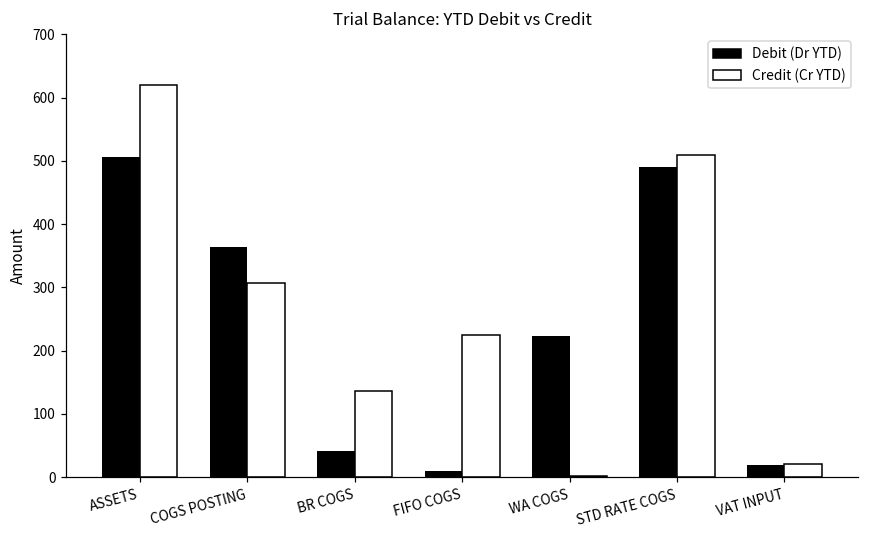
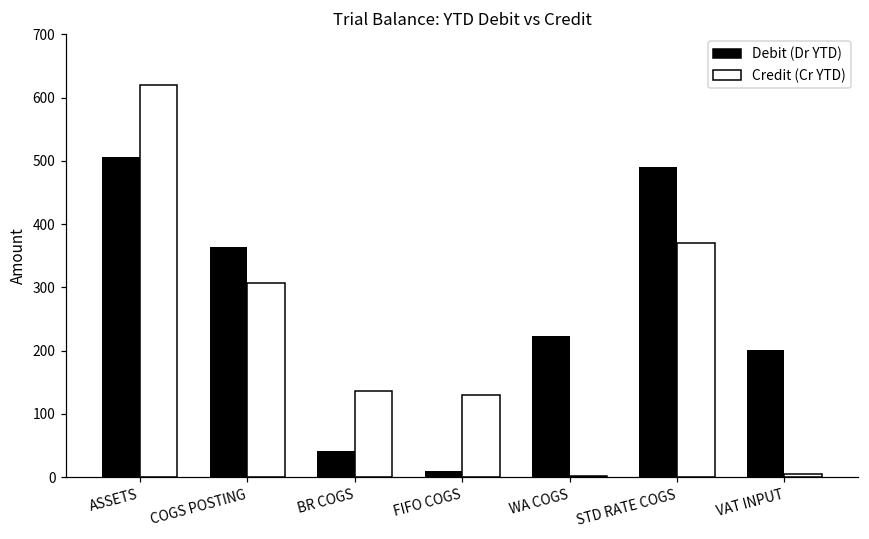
  {
    "Debit (Dr YTD)": {
      "ASSETS": 510,
      "COGS POSTING": 360,
      "BR COGS": 40,
      "FIFO COGS": 10,
      "WA COGS": 220,
      "STD RATE COGS": 490,
-     "VAT INPUT": 20
+     "VAT INPUT": 200
    },
    "Credit (Cr YTD)": {
      "ASSETS": 620,
      "COGS POSTING": 310,
      "BR COGS": 140,
-     "FIFO COGS": 220,
-     "STD RATE COGS": 510,
-     "VAT INPUT": 20
+     "FIFO COGS": 130,
+     "STD RATE COGS": 370,
+     "VAT INPUT": 10
    }
  }
